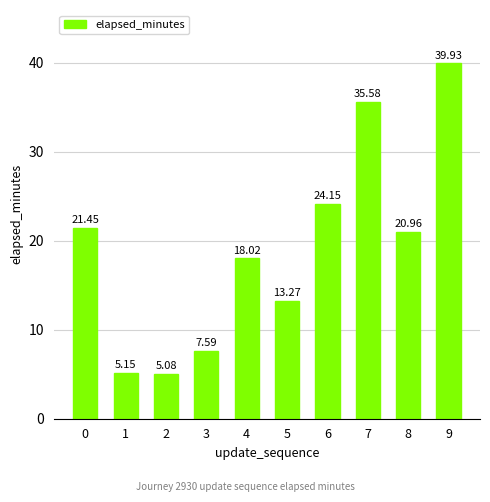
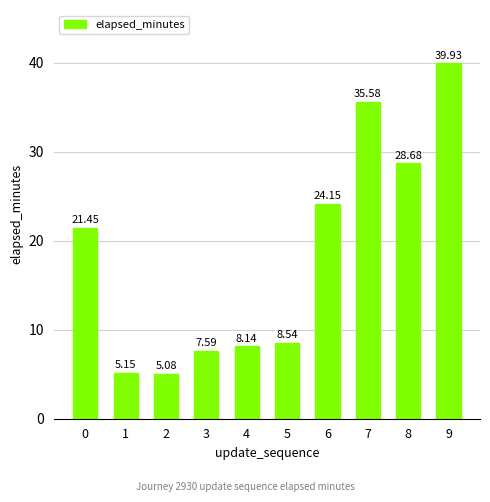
  {
    "0": 21.45,
    "1": 5.15,
    "2": 5.08,
    "3": 7.59,
-   "4": 18.02,
-   "5": 13.27,
+   "4": 8.14,
+   "5": 8.54,
    "6": 24.15,
    "7": 35.58,
-   "8": 20.96,
+   "8": 28.68,
    "9": 39.93
  }
